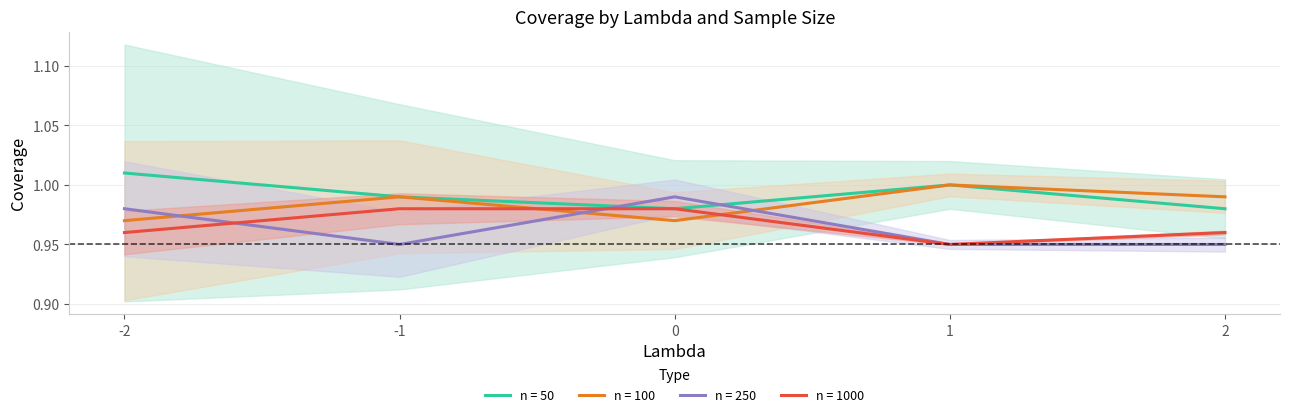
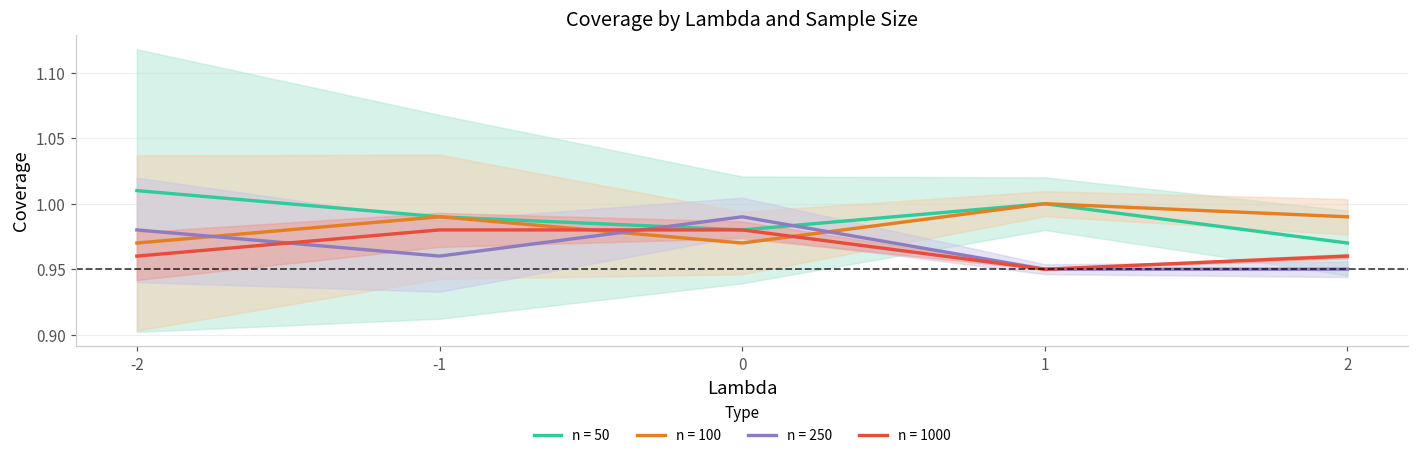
  {
    "n = 50": {
      "-2": 1.01,
-     "2": 0.98
+     "2": 0.97
    },
    "n = 250": {
-     "-1": 0.95,
+     "-1": 0.96,
      "0": 0.99,
      "2": 0.95
    }
  }
